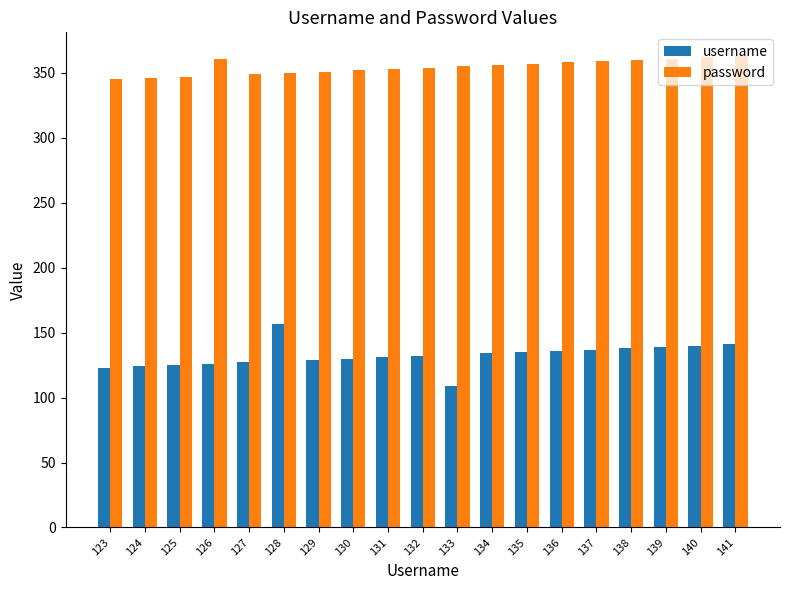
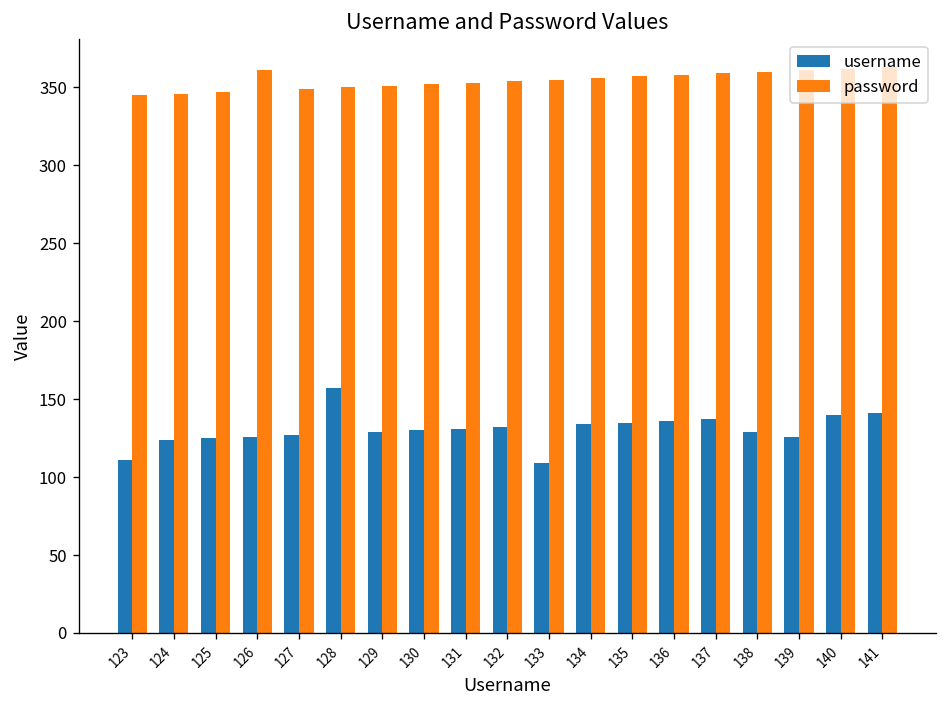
  {
    "username": {
-     "123": 123,
+     "123": 111,
      "124": 124,
      "125": 125,
      "126": 126,
      "127": 127,
      "128": 157,
      "129": 129,
      "130": 130,
      "131": 131,
      "132": 132,
      "133": 109,
      "134": 134,
      "135": 135,
      "136": 136,
      "137": 137,
-     "138": 138,
-     "139": 139,
+     "138": 129,
+     "139": 126,
      "140": 140,
      "141": 141
    },
    "password": {
      "123": 345,
      "124": 346,
      "125": 347,
      "126": 361,
      "127": 349,
      "128": 350,
      "129": 351,
      "130": 352,
      "131": 353,
      "132": 354,
      "133": 355,
      "134": 356,
      "135": 357,
      "136": 358,
      "137": 359,
      "138": 360
    }
  }
